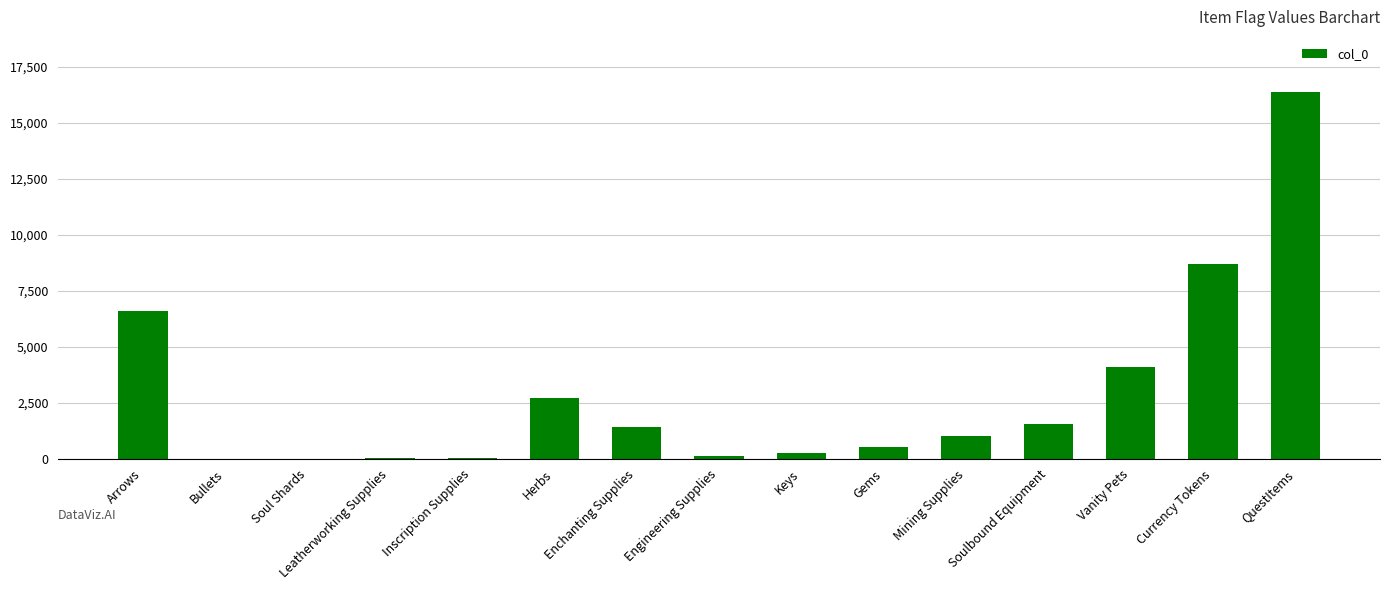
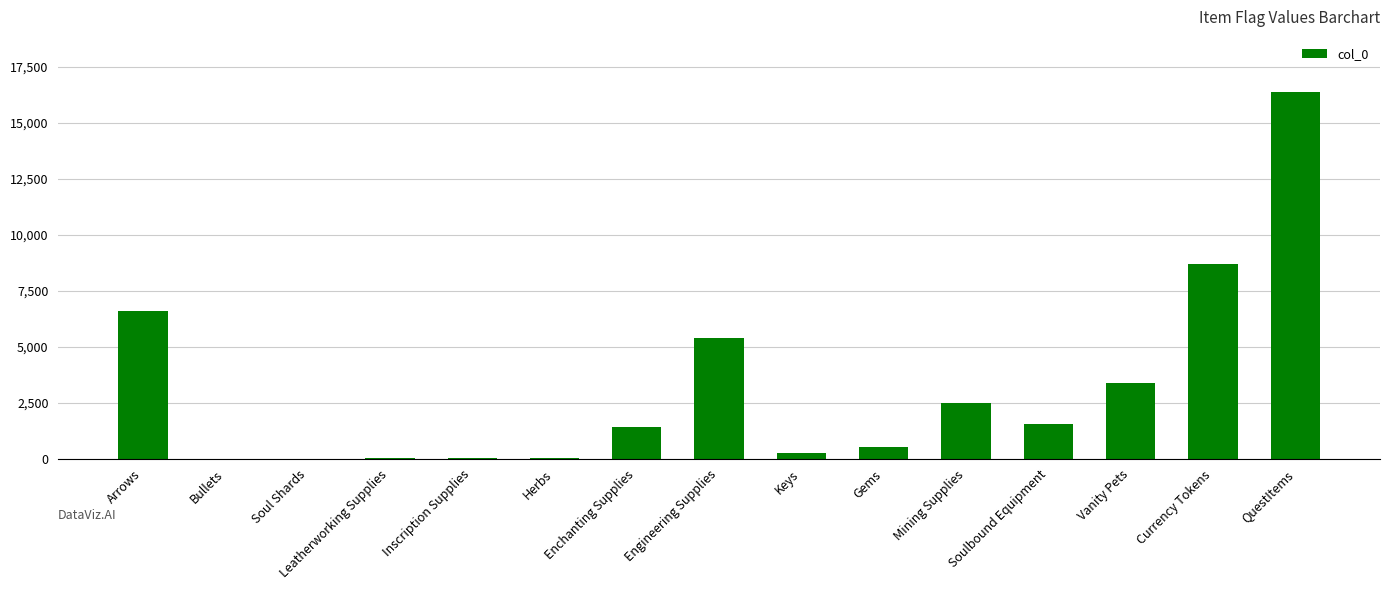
  {
    "Arrows": "6,600",
-   "Herbs": "2,700",
+   "Herbs": "0",
    "Enchanting Supplies": "1,400",
-   "Engineering Supplies": "100",
+   "Engineering Supplies": "5,400",
    "Keys": "300",
    "Gems": "500",
-   "Mining Supplies": "1,000",
+   "Mining Supplies": "2,500",
    "Soulbound Equipment": "1,600",
-   "Vanity Pets": "4,100",
+   "Vanity Pets": "3,400",
    "Currency Tokens": "8,700",
    "QuestItems": "16,400"
  }
